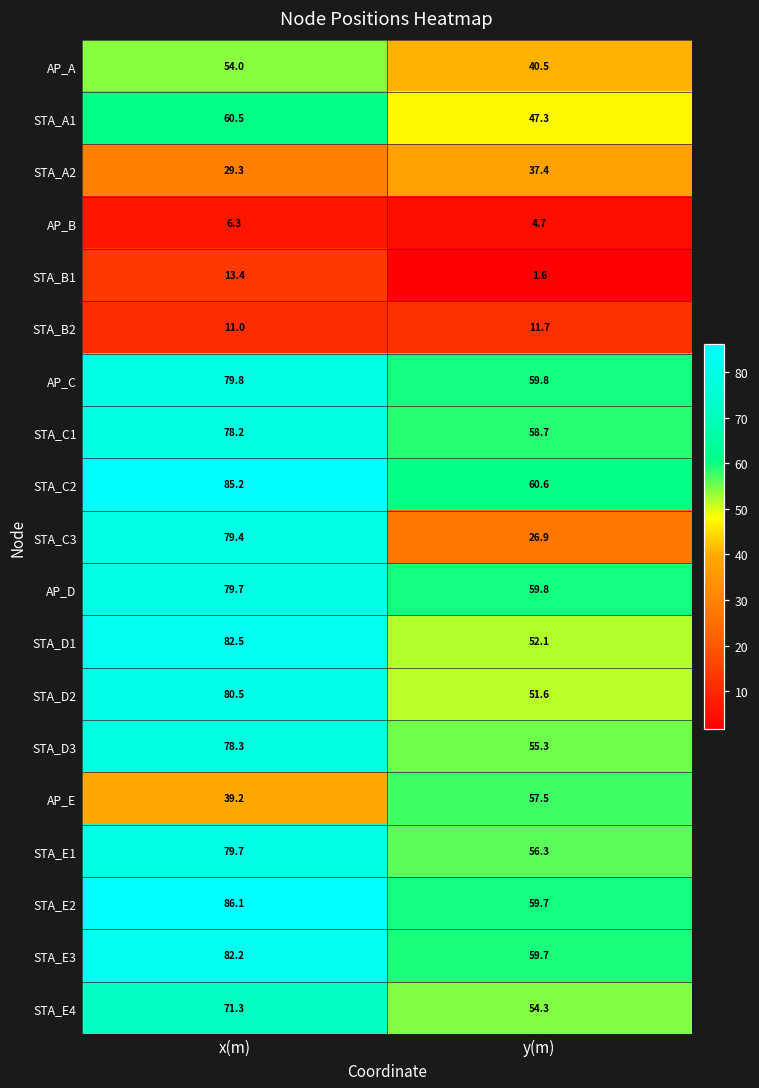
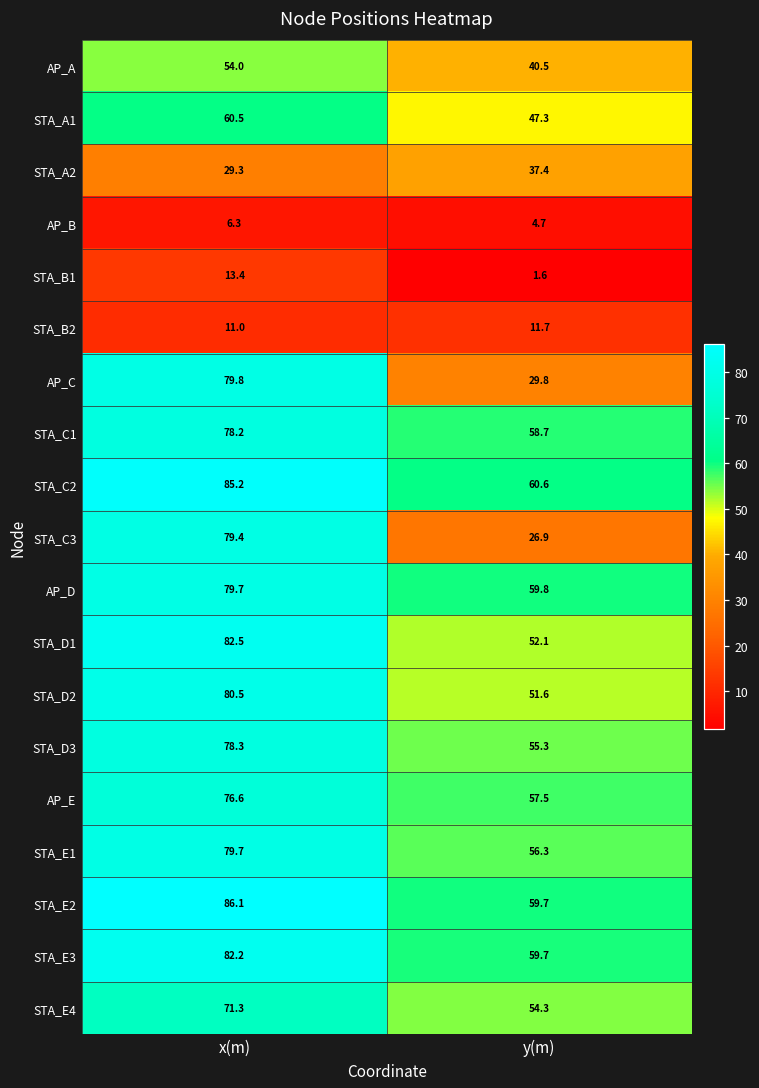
  {
    "AP_A": {
      "x(m)": 54.0,
      "y(m)": 40.5
    },
    "STA_A1": {
      "x(m)": 60.5,
      "y(m)": 47.3
    },
    "STA_A2": {
      "x(m)": 29.3,
      "y(m)": 37.4
    },
    "AP_B": {
      "x(m)": 6.3,
      "y(m)": 4.7
    },
    "STA_B1": {
      "x(m)": 13.4,
      "y(m)": 1.6
    },
    "STA_B2": {
      "x(m)": 11.0,
      "y(m)": 11.7
    },
    "AP_C": {
      "x(m)": 79.8,
-     "y(m)": 59.8
+     "y(m)": 29.8
    },
    "STA_C1": {
      "x(m)": 78.2,
      "y(m)": 58.7
    },
    "STA_C2": {
      "x(m)": 85.2,
      "y(m)": 60.6
    },
    "STA_C3": {
      "x(m)": 79.4,
      "y(m)": 26.9
    },
    "AP_D": {
      "x(m)": 79.7,
      "y(m)": 59.8
    },
    "STA_D1": {
      "x(m)": 82.5,
      "y(m)": 52.1
    },
    "STA_D2": {
      "x(m)": 80.5,
      "y(m)": 51.6
    },
    "STA_D3": {
      "x(m)": 78.3,
      "y(m)": 55.3
    },
    "AP_E": {
-     "x(m)": 39.2,
+     "x(m)": 76.6,
      "y(m)": 57.5
    },
    "STA_E1": {
      "x(m)": 79.7,
      "y(m)": 56.3
    },
    "STA_E2": {
      "x(m)": 86.1,
      "y(m)": 59.7
    },
    "STA_E3": {
      "x(m)": 82.2,
      "y(m)": 59.7
    },
    "STA_E4": {
      "x(m)": 71.3,
      "y(m)": 54.3
    }
  }
